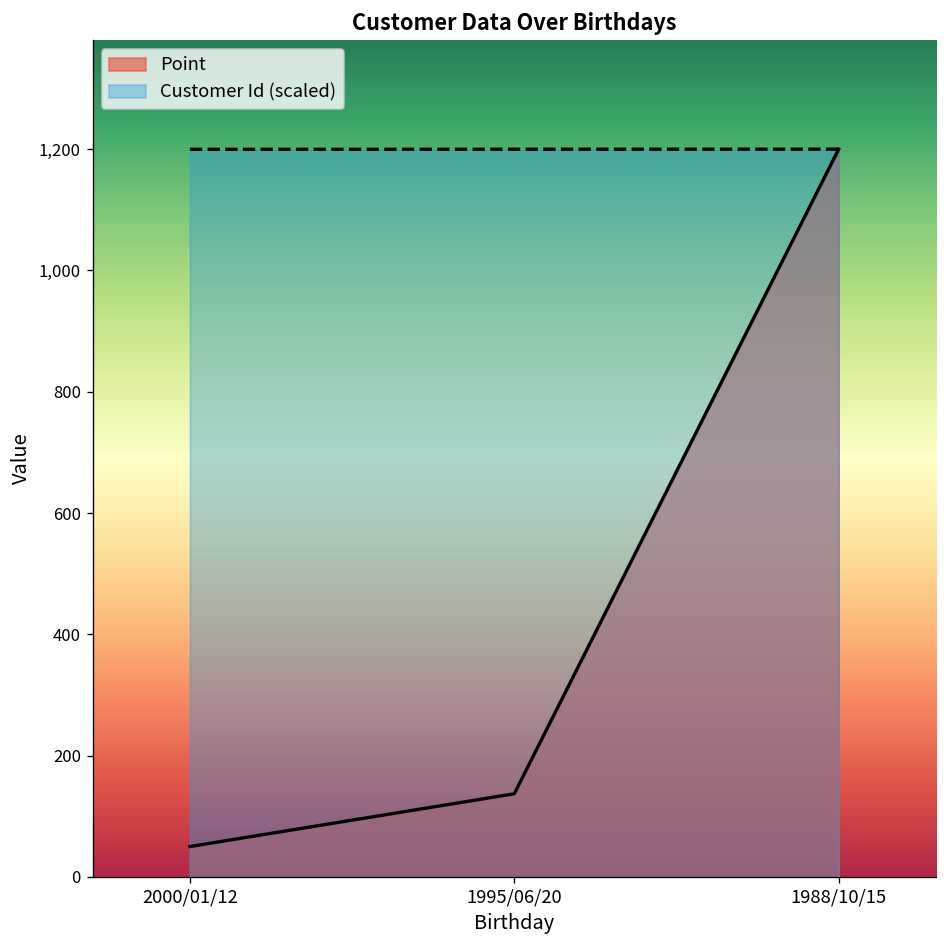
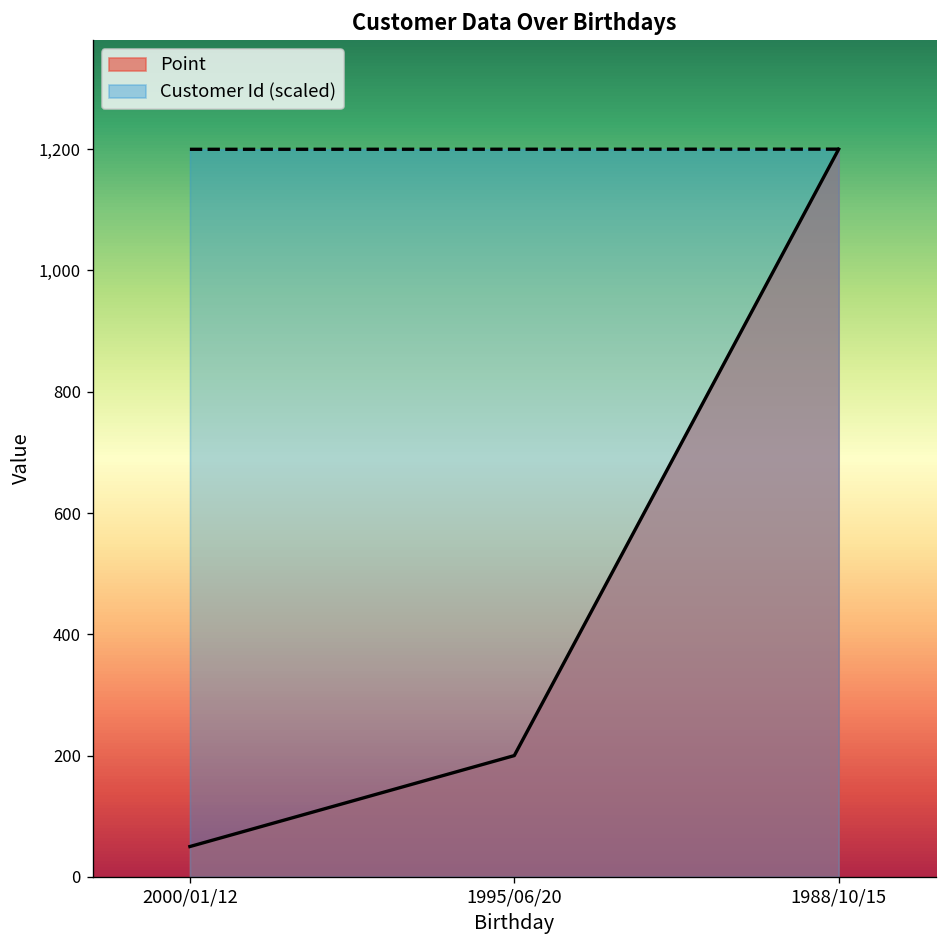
  {
    "Point": {
      "2000/01/12": "50",
-     "1995/06/20": "140"
+     "1995/06/20": "200"
    },
    "Customer Id (scaled)": {
      "2000/01/12": "1,200",
      "1995/06/20": "1,200"
    }
  }
